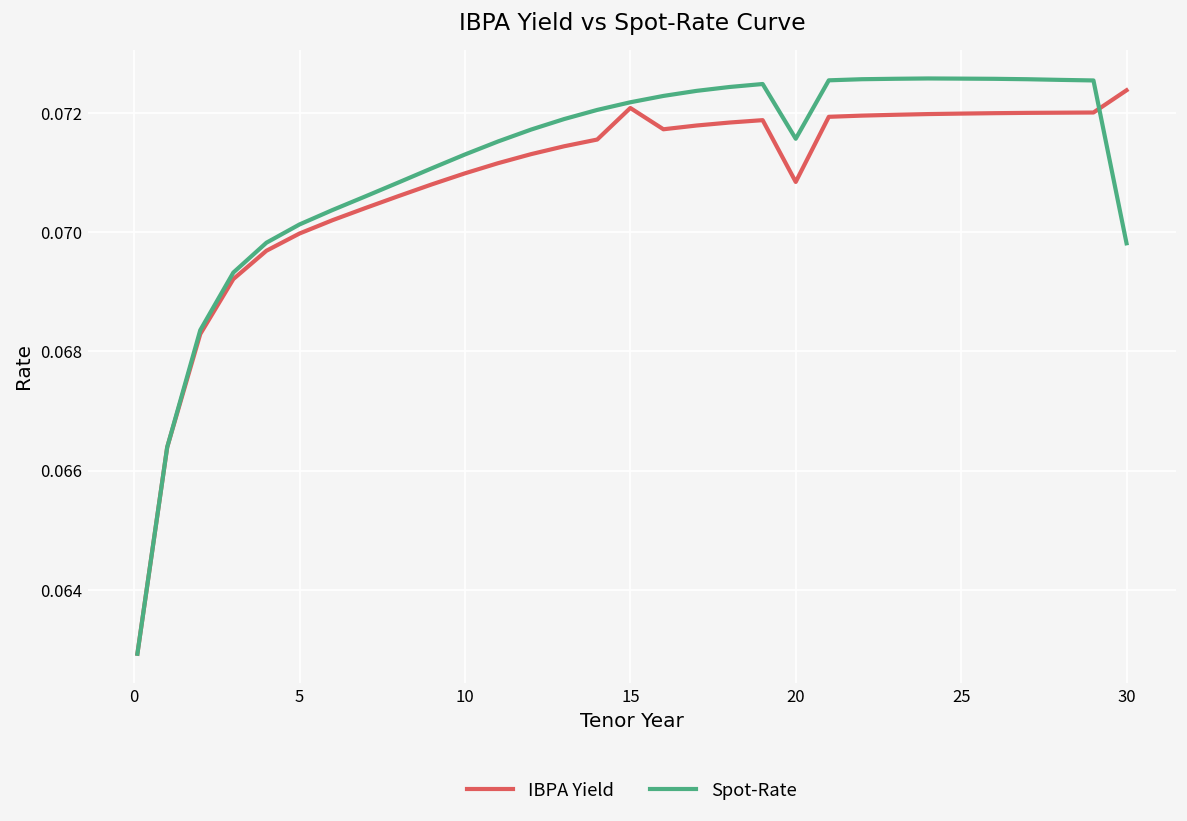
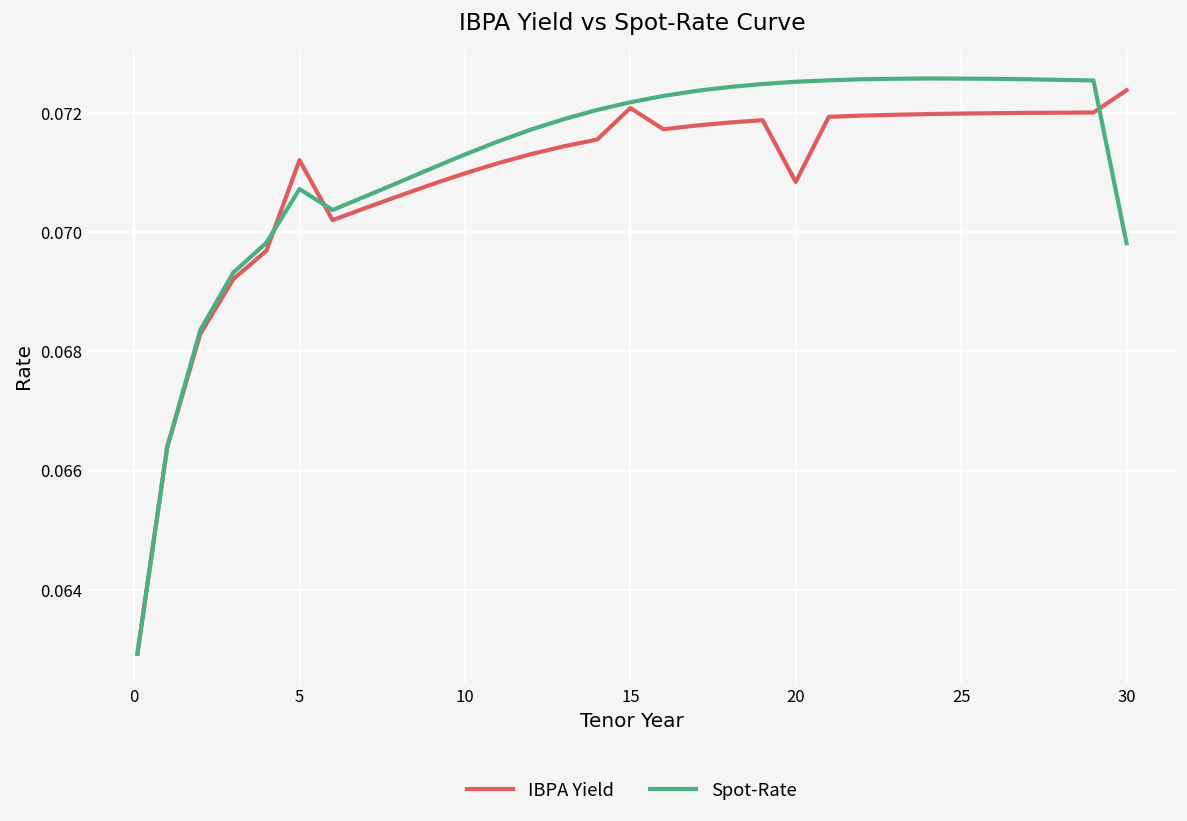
  {
    "IBPA Yield": {
-     "5": 0.0700,
+     "5": 0.0712,
      "10": 0.0710,
      "15": 0.0721,
      "20": 0.0708,
      "25": 0.0720,
      "30": 0.0724
    },
    "Spot-Rate": {
-     "5": 0.0701,
+     "5": 0.0707,
      "10": 0.0713,
      "15": 0.0722,
-     "20": 0.0716,
+     "20": 0.0725,
      "25": 0.0726,
      "30": 0.0698
    }
  }
